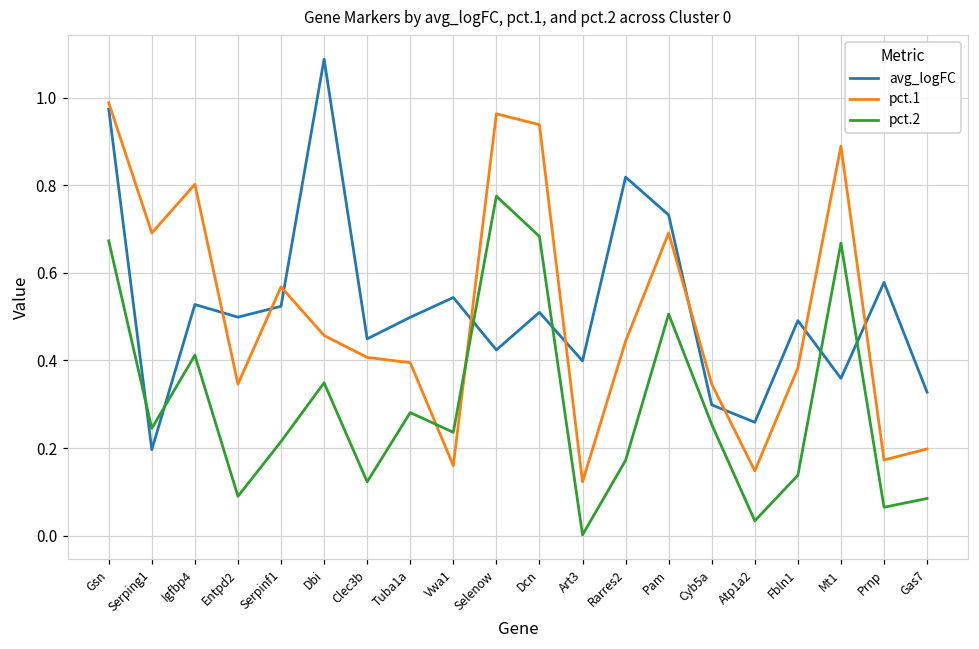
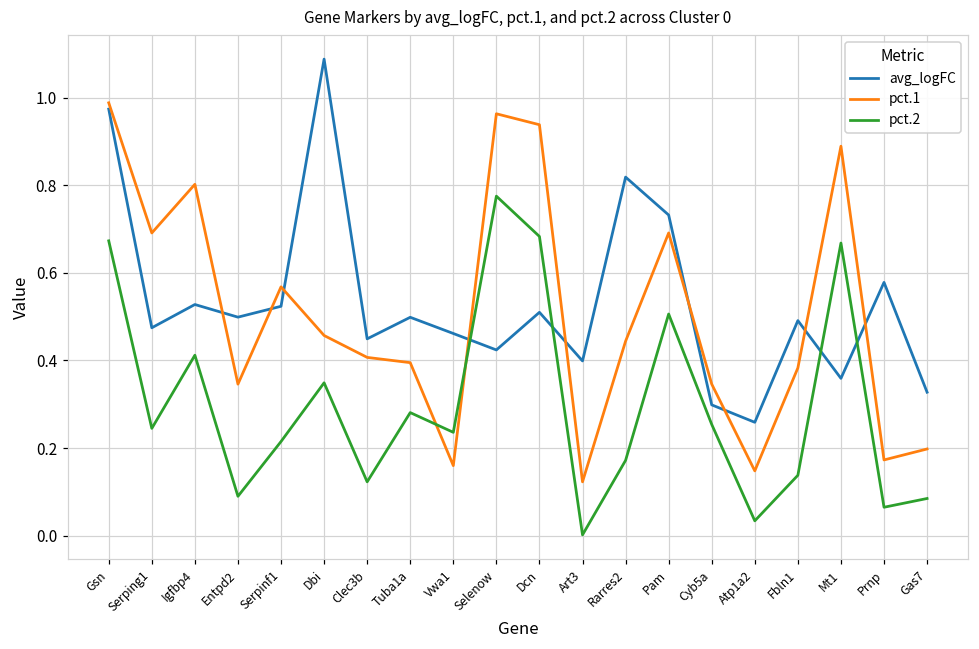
  {
    "avg_logFC": {
      "Gsn": 0.97,
-     "Serping1": 0.20,
+     "Serping1": 0.47,
      "Igfbp4": 0.53,
      "Entpd2": 0.50,
      "Serpinf1": 0.52,
      "Dbi": 1.09,
      "Clec3b": 0.45,
      "Tuba1a": 0.50,
-     "Vwa1": 0.54,
+     "Vwa1": 0.46,
      "Selenow": 0.42,
      "Dcn": 0.51,
      "Art3": 0.40,
      "Rarres2": 0.82,
      "Pam": 0.73,
      "Cyb5a": 0.30,
      "Atp1a2": 0.26,
      "Fbln1": 0.49,
      "Mt1": 0.36,
      "Prnp": 0.58,
      "Gas7": 0.33
    },
    "pct.1": {
      "Gsn": 0.99,
      "Serping1": 0.69,
      "Igfbp4": 0.80,
      "Entpd2": 0.35,
      "Serpinf1": 0.57,
      "Dbi": 0.46,
      "Clec3b": 0.41,
      "Tuba1a": 0.40,
      "Vwa1": 0.16,
      "Selenow": 0.96,
      "Dcn": 0.94,
      "Art3": 0.12,
      "Rarres2": 0.44,
      "Pam": 0.69,
      "Cyb5a": 0.35,
      "Atp1a2": 0.15,
      "Fbln1": 0.38,
      "Mt1": 0.89,
      "Prnp": 0.17,
      "Gas7": 0.20
    },
    "pct.2": {
      "Gsn": 0.67,
      "Serping1": 0.25,
      "Igfbp4": 0.41,
      "Entpd2": 0.09,
      "Serpinf1": 0.22,
      "Dbi": 0.35,
      "Clec3b": 0.12,
      "Tuba1a": 0.28,
      "Vwa1": 0.24,
      "Selenow": 0.78,
      "Dcn": 0.68,
      "Art3": 0.00,
      "Rarres2": 0.17,
      "Pam": 0.51,
      "Cyb5a": 0.25,
      "Atp1a2": 0.03,
      "Fbln1": 0.14,
      "Mt1": 0.67,
      "Prnp": 0.07,
      "Gas7": 0.09
    }
  }
